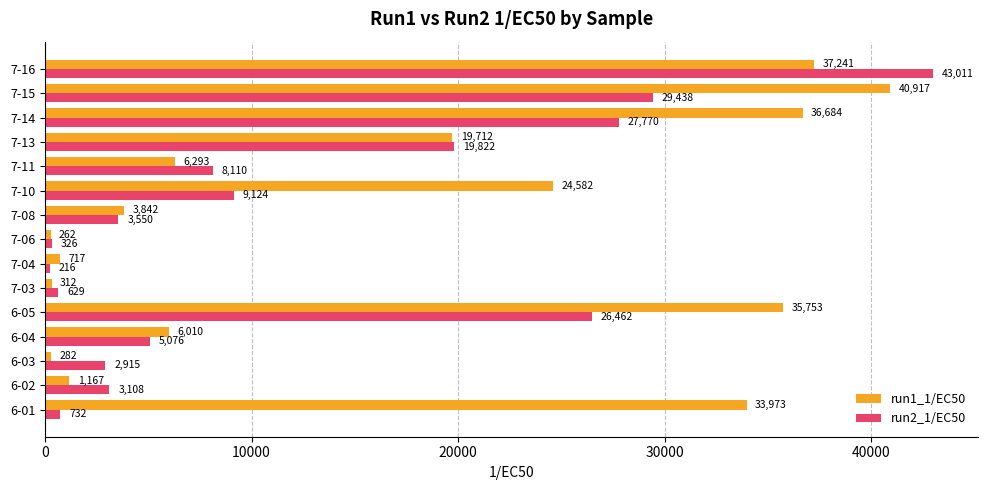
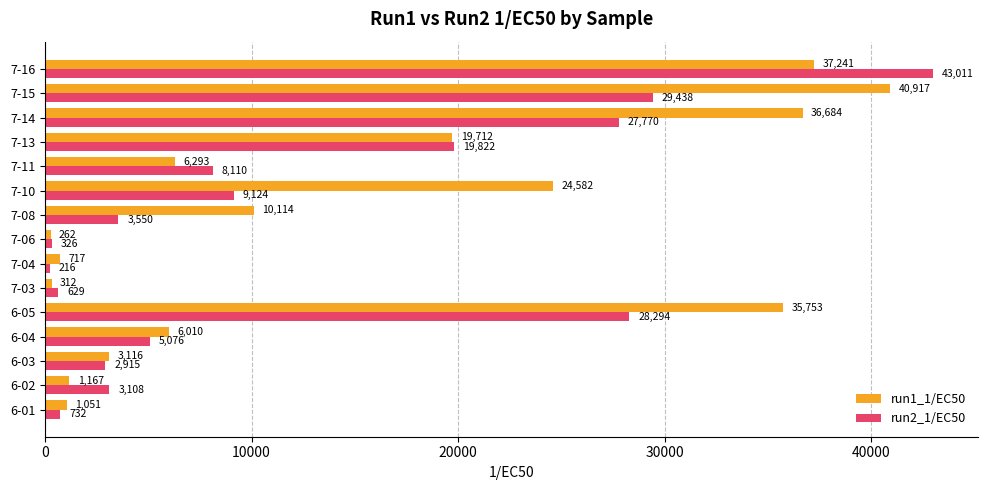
  {
    "run1_1/EC50": {
      "7-16": "37,241",
      "7-15": "40,917",
      "7-14": "36,684",
      "7-13": "19,712",
      "7-11": "6,293",
      "7-10": "24,582",
-     "7-08": "3,842",
+     "7-08": "10,114",
      "7-06": "262",
      "7-04": "717",
      "7-03": "312",
      "6-05": "35,753",
      "6-04": "6,010",
-     "6-03": "282",
+     "6-03": "3,116",
      "6-02": "1,167",
-     "6-01": "33,973"
+     "6-01": "1,051"
    },
    "run2_1/EC50": {
      "7-16": "43,011",
      "7-15": "29,438",
      "7-14": "27,770",
      "7-13": "19,822",
      "7-11": "8,110",
      "7-10": "9,124",
      "7-08": "3,550",
      "7-06": "326",
      "7-04": "216",
      "7-03": "629",
-     "6-05": "26,462",
+     "6-05": "28,294",
      "6-04": "5,076",
      "6-03": "2,915",
      "6-02": "3,108",
      "6-01": "732"
    }
  }
